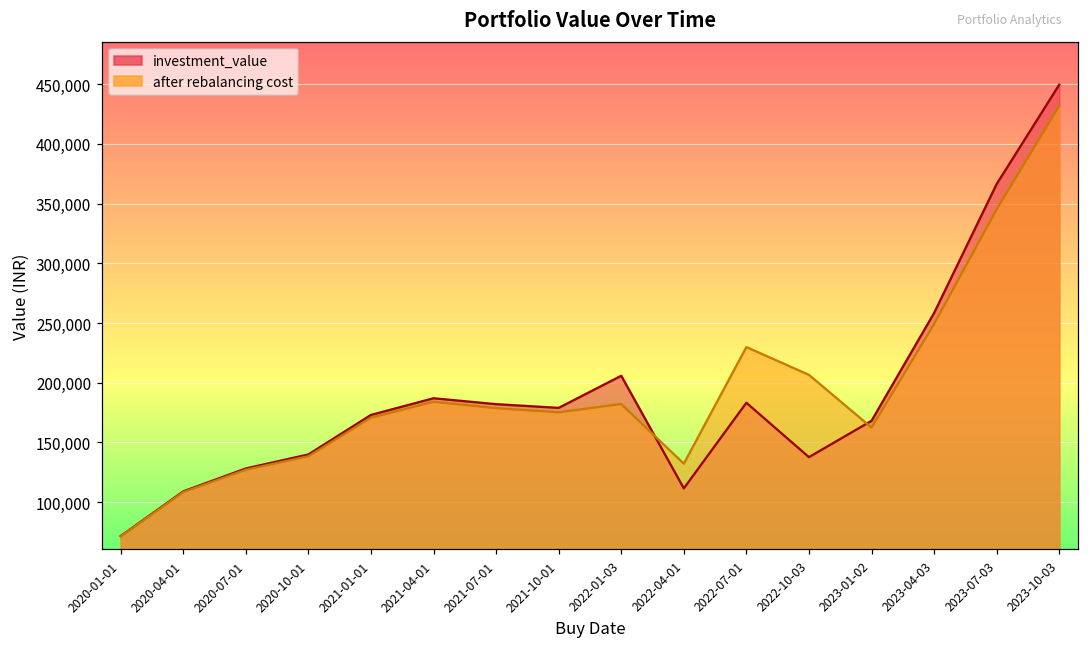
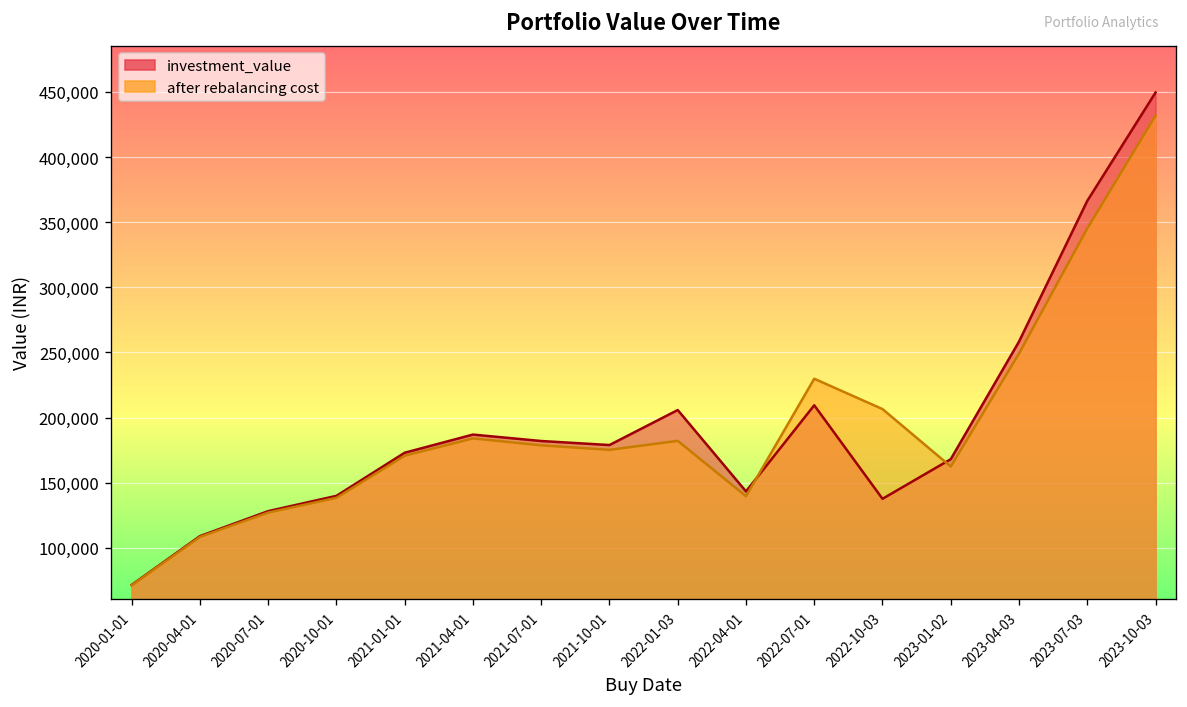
  {
    "investment_value": {
      "2021-04-01": "187,000",
      "2021-07-01": "182,000",
      "2021-10-01": "179,000",
      "2022-01-03": "206,000",
-     "2022-04-01": "112,000",
-     "2022-07-01": "183,000",
+     "2022-04-01": "143,000",
+     "2022-07-01": "209,000",
      "2022-10-03": "138,000",
      "2023-01-02": "168,000",
      "2023-04-03": "258,000",
      "2023-07-03": "366,000",
      "2023-10-03": "450,000"
    },
    "after rebalancing cost": {
      "2021-04-01": "184,000",
      "2021-07-01": "179,000",
      "2021-10-01": "175,000",
      "2022-01-03": "182,000",
-     "2022-04-01": "132,000",
+     "2022-04-01": "140,000",
      "2022-07-01": "230,000",
      "2022-10-03": "207,000",
      "2023-01-02": "163,000",
      "2023-04-03": "249,000",
      "2023-07-03": "345,000",
      "2023-10-03": "432,000"
    }
  }
